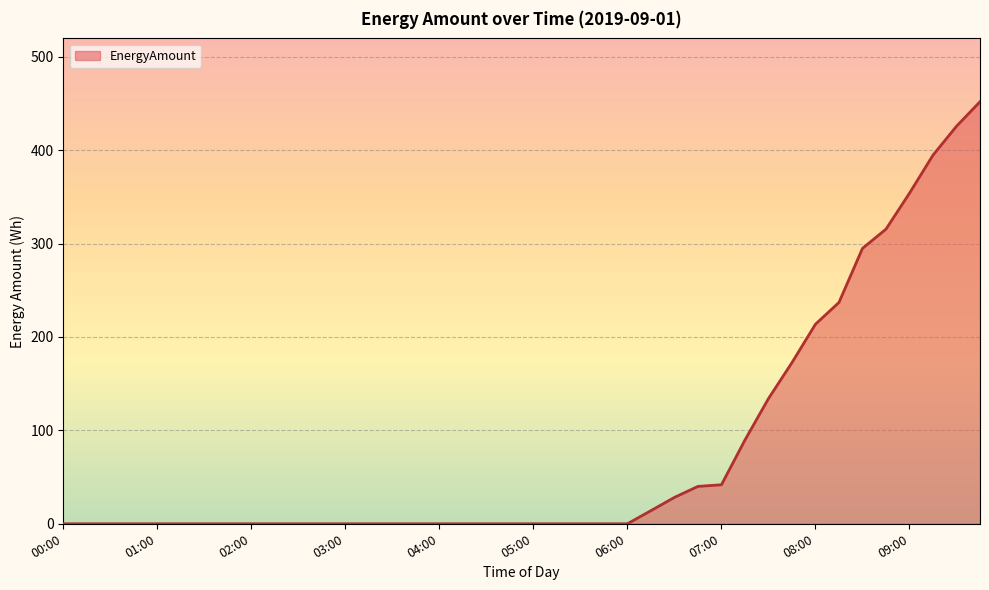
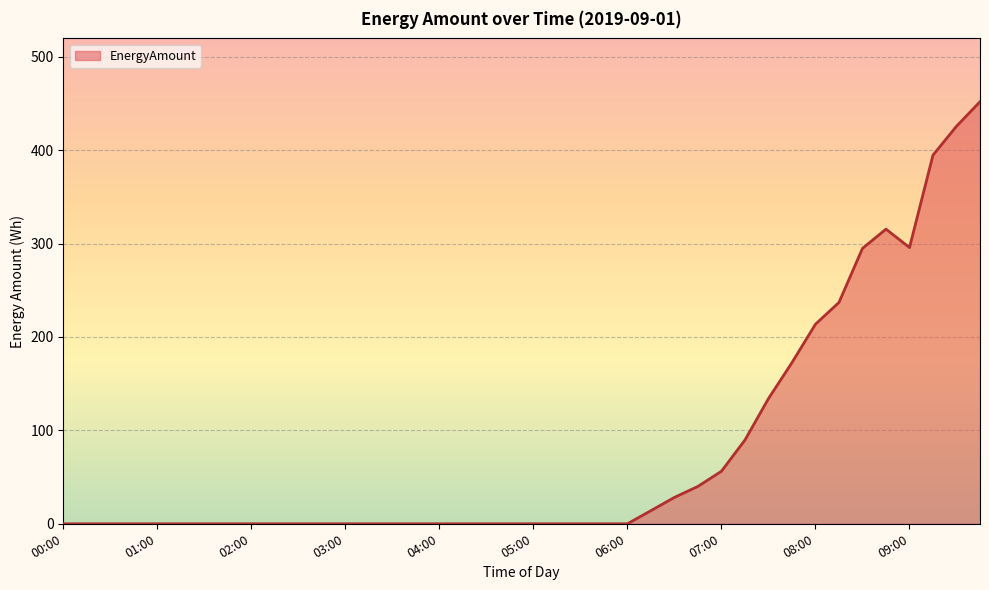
  {
    "00:00": 0,
    "01:00": 0,
    "02:00": 0,
    "03:00": 0,
    "04:00": 0,
    "05:00": 0,
    "06:00": 0,
-   "07:00": 40,
+   "07:00": 60,
    "08:00": 210,
-   "09:00": 350
+   "09:00": 300
  }
